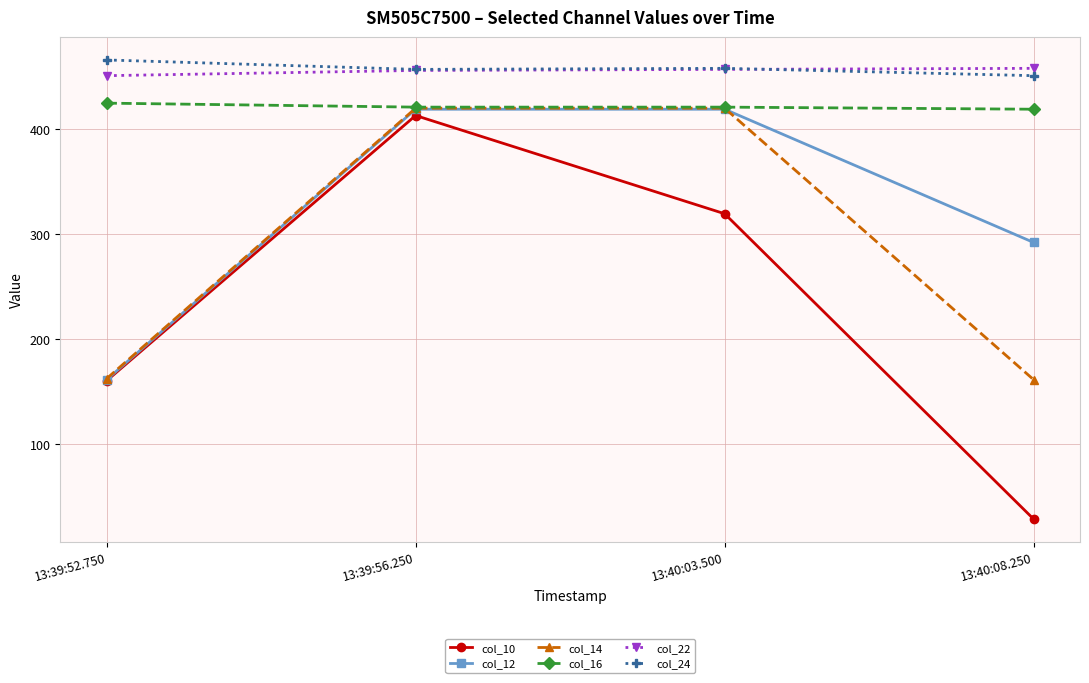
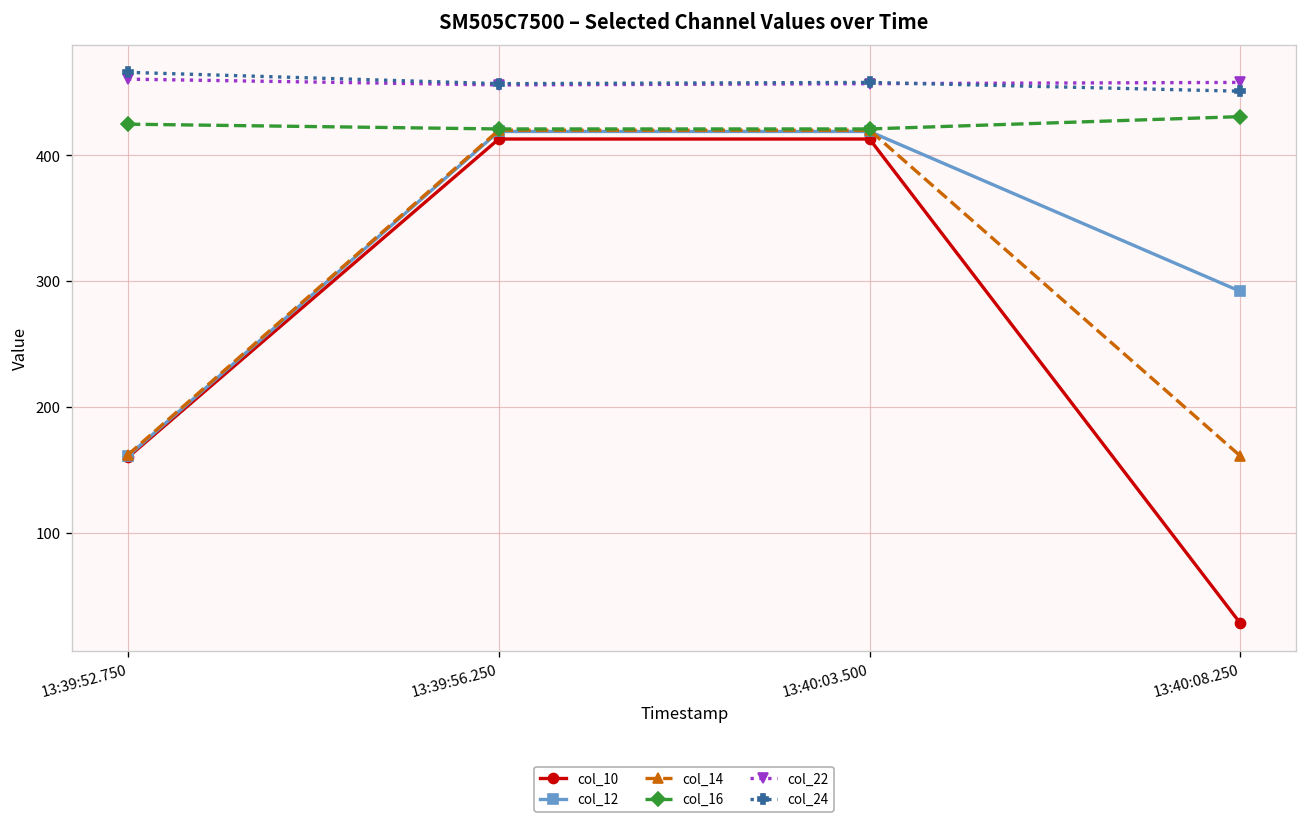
  {
    "col_10": {
      "13:39:56.250": 413,
-     "13:40:03.500": 319,
+     "13:40:03.500": 413,
      "13:40:08.250": 28
    },
    "col_12": {
      "13:40:08.250": 292
    },
    "col_14": {
      "13:40:08.250": 161
    },
    "col_16": {
      "13:39:52.750": 425,
-     "13:40:08.250": 419
+     "13:40:08.250": 431
    },
    "col_22": {
-     "13:39:52.750": 451,
+     "13:39:52.750": 461,
      "13:40:08.250": 458
    },
    "col_24": {
      "13:39:52.750": 466,
      "13:40:08.250": 451
    }
  }
